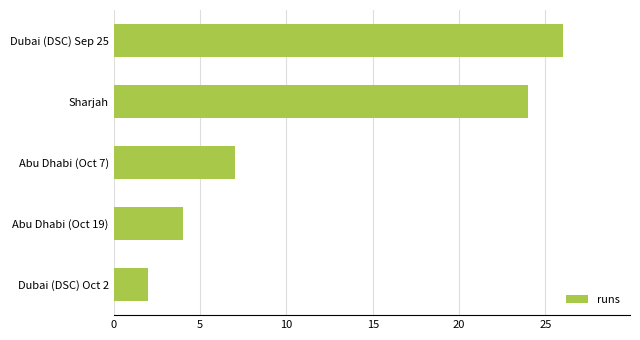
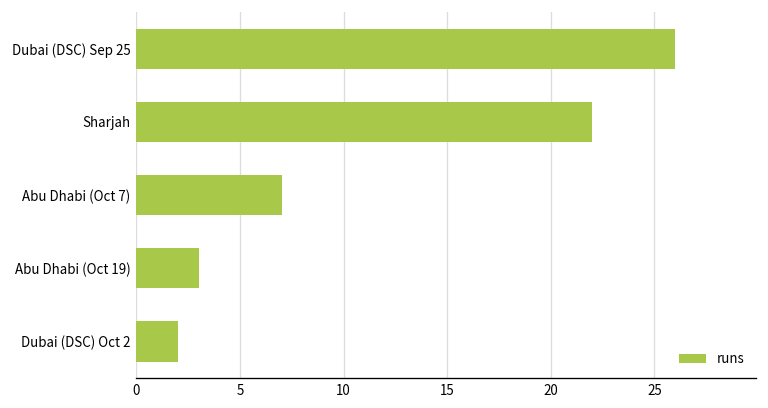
  {
    "Dubai (DSC) Sep 25": 26,
-   "Sharjah": 24,
+   "Sharjah": 22,
    "Abu Dhabi (Oct 7)": 7,
-   "Abu Dhabi (Oct 19)": 4,
+   "Abu Dhabi (Oct 19)": 3,
    "Dubai (DSC) Oct 2": 2
  }
